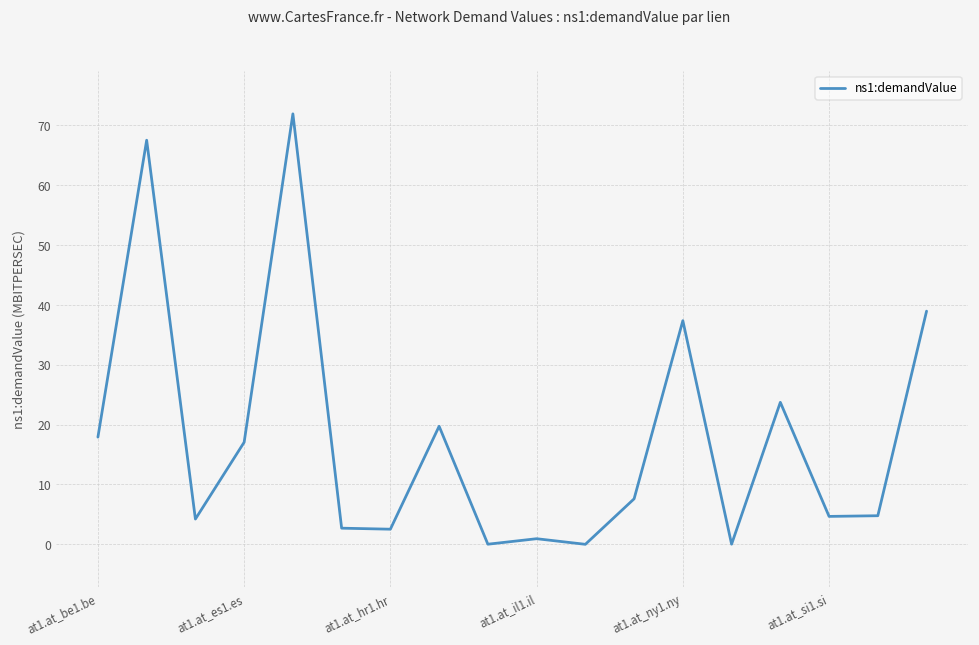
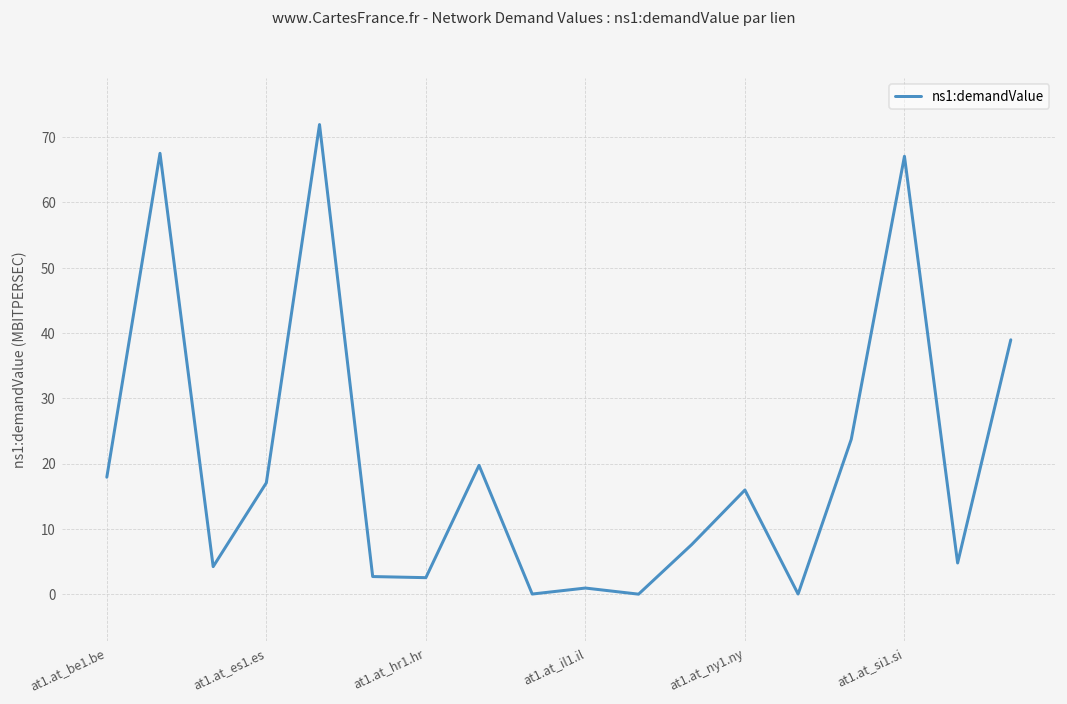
  {
    "at1.at_be1.be": 18,
    "at1.at_es1.es": 17,
    "at1.at_hr1.hr": 3,
    "at1.at_il1.il": 1,
-   "at1.at_ny1.ny": 37,
-   "at1.at_si1.si": 5
+   "at1.at_ny1.ny": 16,
+   "at1.at_si1.si": 67
  }
